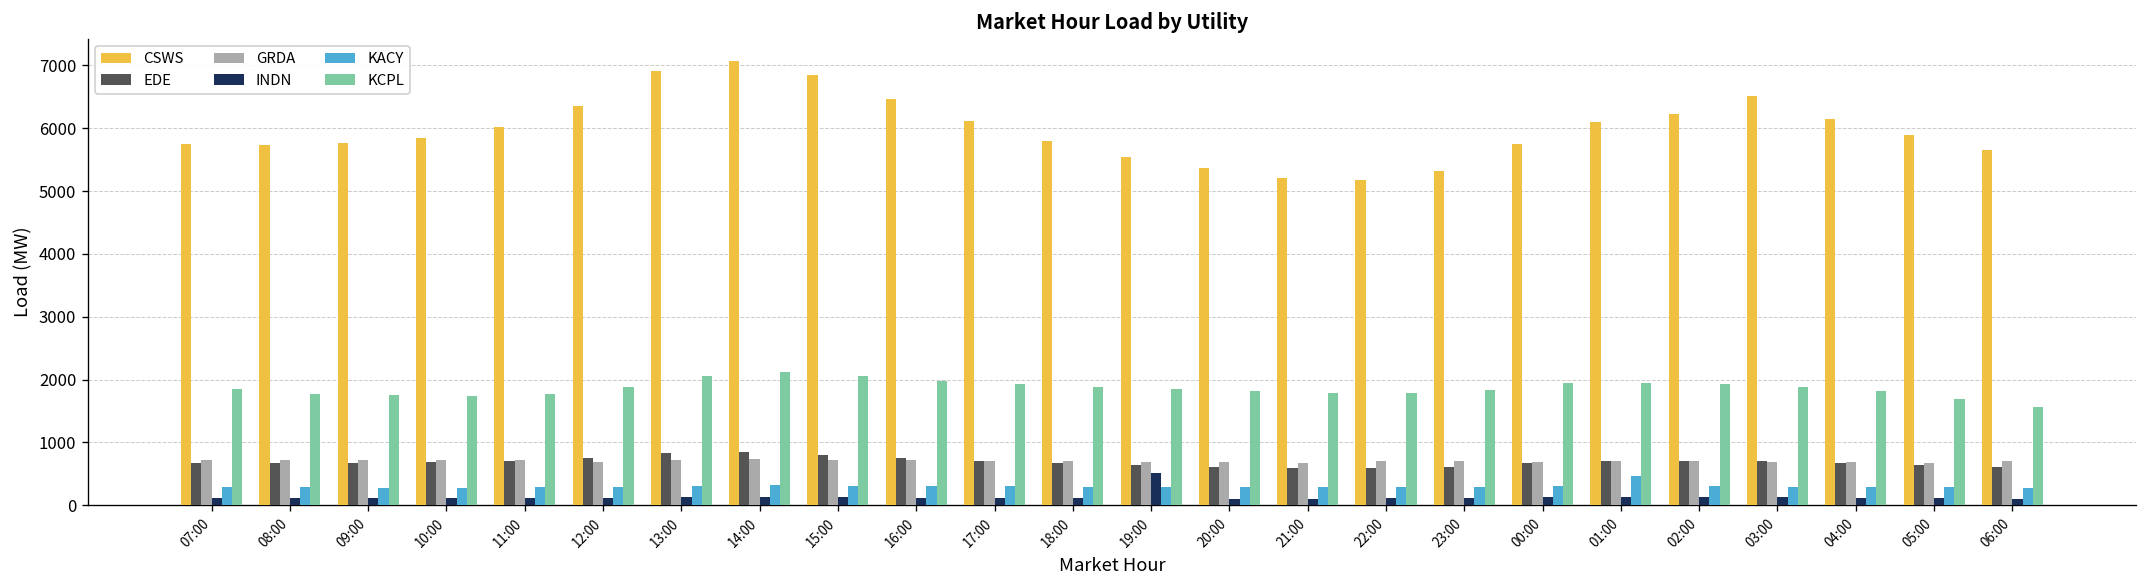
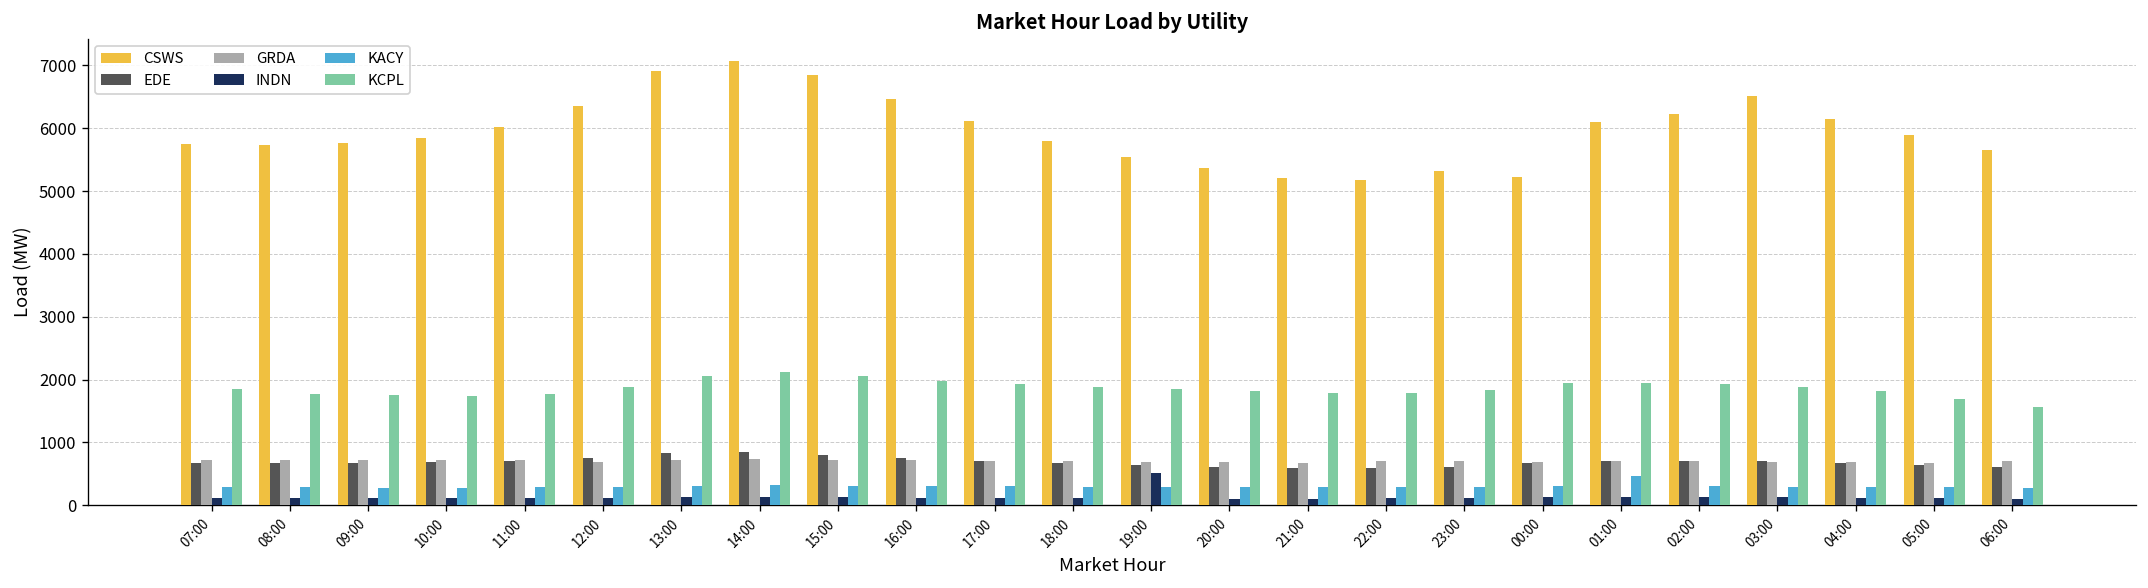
  {
    "CSWS": {
      "07:00": 5800,
      "08:00": 5700,
      "09:00": 5800,
      "10:00": 5800,
      "11:00": 6000,
      "12:00": 6400,
      "13:00": 6900,
      "14:00": 7100,
      "15:00": 6800,
      "16:00": 6500,
      "17:00": 6100,
      "18:00": 5800,
      "19:00": 5600,
      "20:00": 5400,
      "21:00": 5200,
      "22:00": 5200,
      "23:00": 5300,
-     "00:00": 5700,
+     "00:00": 5200,
      "01:00": 6100,
      "02:00": 6200,
      "03:00": 6500,
      "04:00": 6100,
      "05:00": 5900,
      "06:00": 5700
    },
    "EDE": {
      "07:00": 700,
      "08:00": 700,
      "09:00": 700,
      "10:00": 700,
      "11:00": 700,
      "12:00": 800,
      "13:00": 800,
      "14:00": 800,
      "15:00": 800,
      "16:00": 700,
      "17:00": 700,
      "18:00": 700,
      "19:00": 600,
      "20:00": 600,
      "21:00": 600,
      "22:00": 600,
      "23:00": 600,
      "00:00": 700,
      "01:00": 700,
      "02:00": 700,
      "03:00": 700,
      "04:00": 700,
      "05:00": 600,
      "06:00": 600
    },
    "INDN": {
      "07:00": 100,
      "08:00": 100,
      "09:00": 100,
      "10:00": 100,
      "11:00": 100,
      "12:00": 100,
      "13:00": 100,
      "14:00": 100,
      "15:00": 100,
      "16:00": 100,
      "17:00": 100,
      "18:00": 100,
      "19:00": 500,
      "20:00": 100,
      "21:00": 100,
      "22:00": 100,
      "23:00": 100,
      "00:00": 100,
      "01:00": 100,
      "02:00": 100,
      "03:00": 100,
      "04:00": 100,
      "05:00": 100,
      "06:00": 100
    },
    "KACY": {
      "07:00": 300,
      "08:00": 300,
      "09:00": 300,
      "10:00": 300,
      "11:00": 300,
      "12:00": 300,
      "13:00": 300,
      "14:00": 300,
      "15:00": 300,
      "16:00": 300,
      "17:00": 300,
      "18:00": 300,
      "19:00": 300,
      "20:00": 300,
      "21:00": 300,
      "22:00": 300,
      "23:00": 300,
      "00:00": 300,
      "01:00": 500,
      "02:00": 300,
      "03:00": 300,
      "04:00": 300,
      "05:00": 300,
      "06:00": 300
    }
  }
